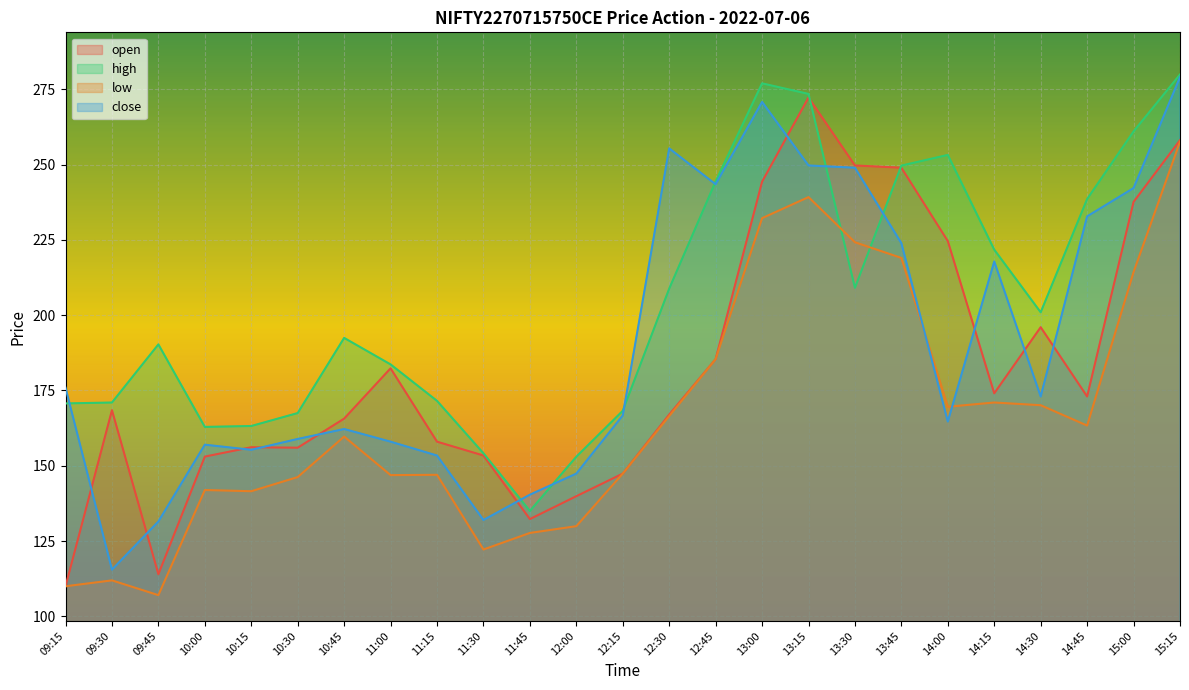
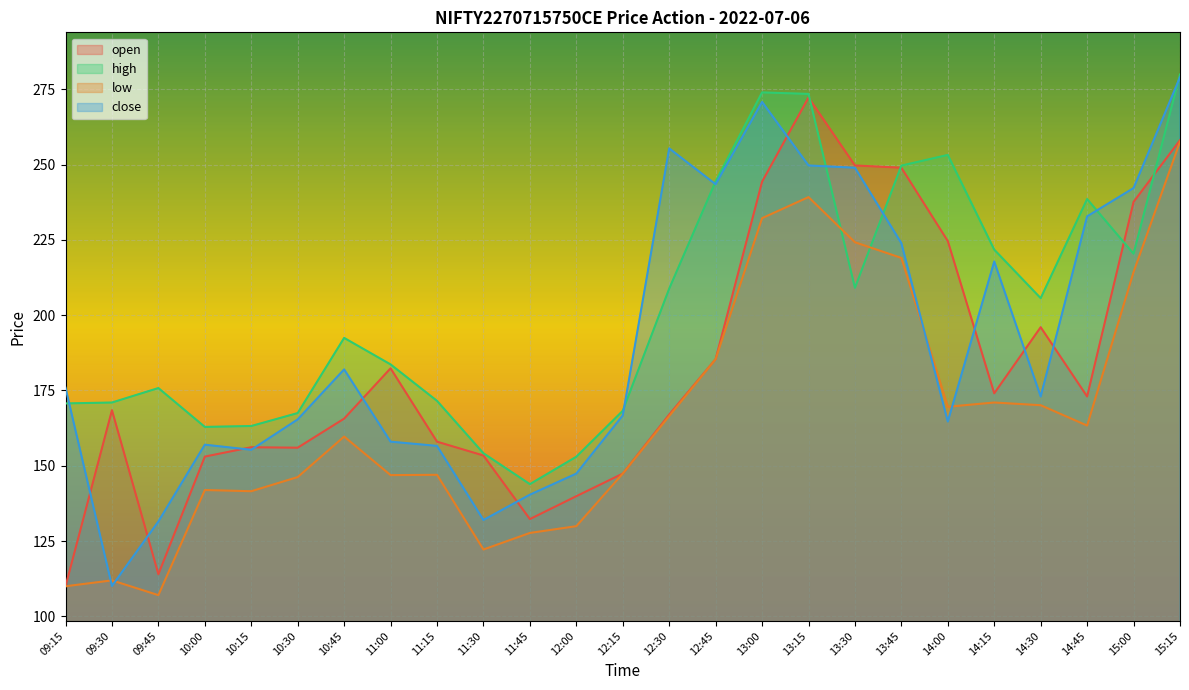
  {
    "high": {
      "09:15": 171,
      "09:30": 171,
-     "09:45": 190,
+     "09:45": 176,
      "10:00": 163,
      "10:15": 163,
      "10:30": 168,
      "10:45": 192,
      "11:00": 184,
      "11:15": 172,
-     "11:45": 135,
+     "11:45": 144,
      "12:00": 153,
      "12:15": 168,
      "12:30": 209,
      "12:45": 244,
-     "13:00": 277,
+     "13:00": 274,
      "13:15": 273,
      "13:30": 209,
      "14:00": 253,
      "14:15": 222,
-     "14:30": 201,
+     "14:30": 206,
      "14:45": 239,
-     "15:00": 261,
+     "15:00": 220,
      "15:15": 280
    },
    "close": {
      "09:15": 176,
-     "09:30": 116,
+     "09:30": 110,
      "09:45": 132,
      "10:00": 157,
      "10:15": 155,
-     "10:30": 159,
-     "10:45": 162,
+     "10:30": 165,
+     "10:45": 182,
      "11:00": 158,
-     "11:15": 153,
+     "11:15": 157,
      "11:30": 132,
      "11:45": 140,
      "12:00": 147,
      "12:15": 167,
      "12:30": 255,
      "12:45": 243,
      "13:00": 271,
      "13:15": 250,
      "13:45": 224,
      "14:00": 165,
      "14:15": 218,
      "14:30": 173,
      "14:45": 233,
      "15:00": 242,
      "15:15": 279
    }
  }
